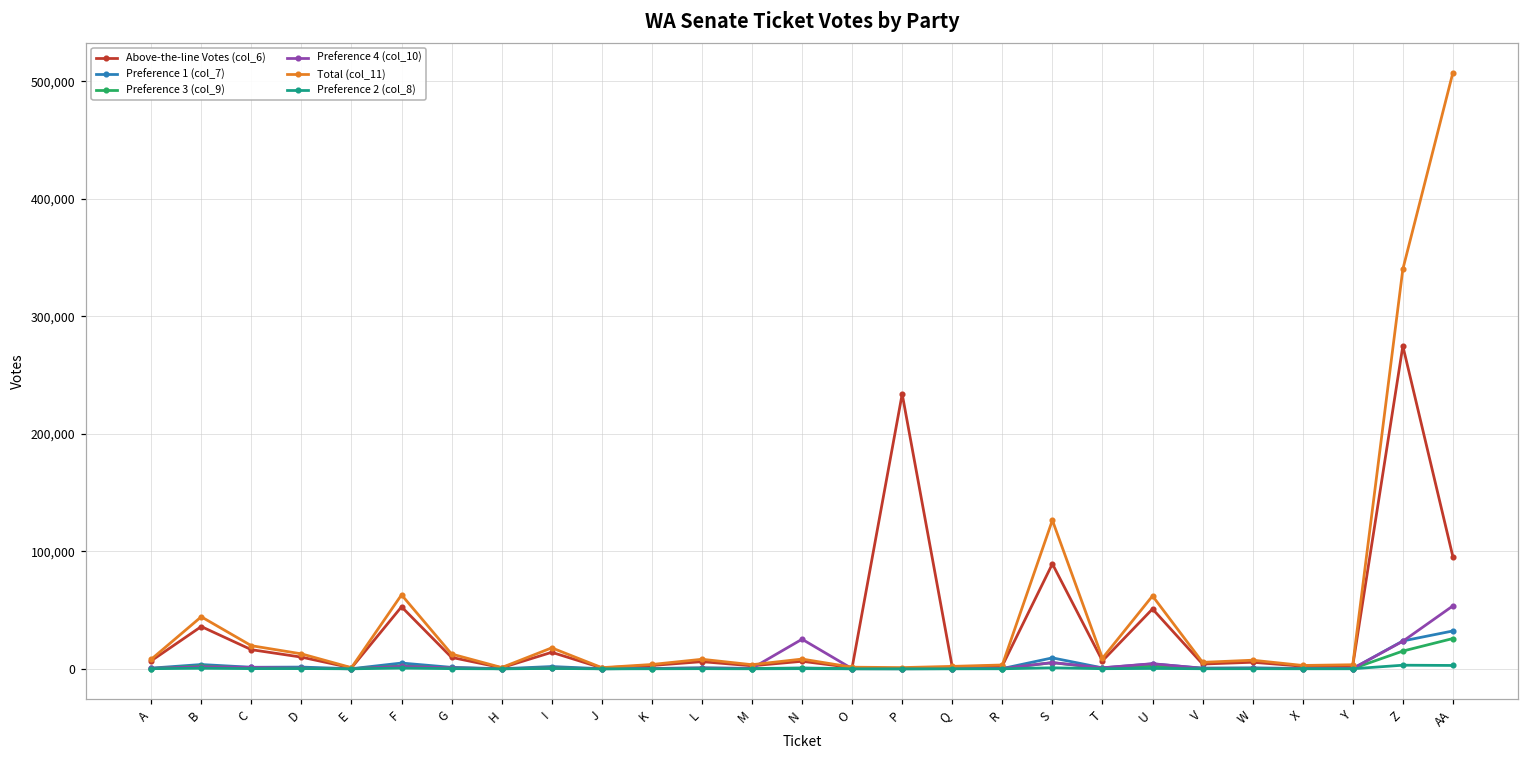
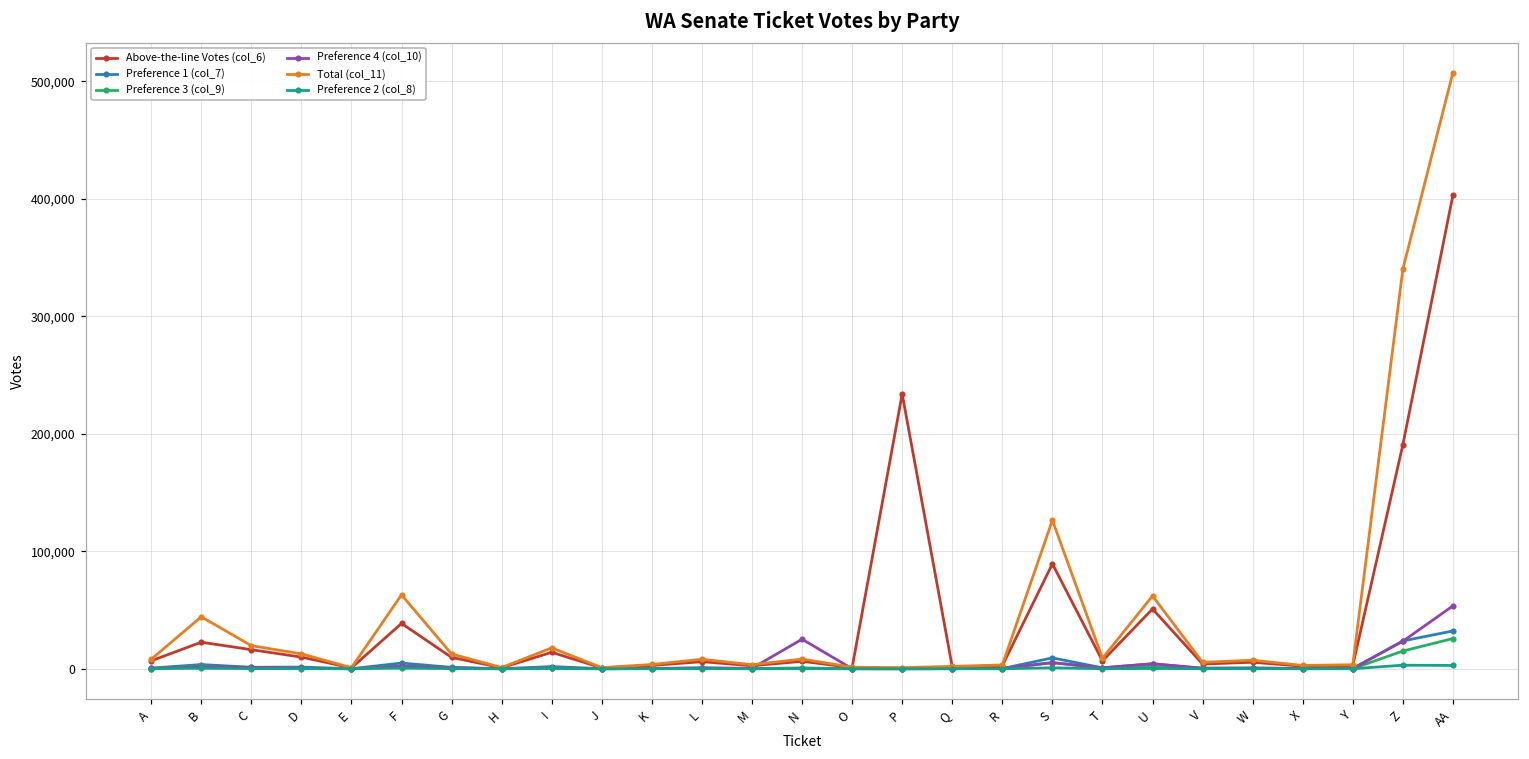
  {
    "Above-the-line Votes (col_6)": {
-     "B": "36,000",
+     "B": "23,000",
      "C": "16,000",
      "D": "10,000",
-     "F": "53,000",
+     "F": "39,000",
      "G": "10,000",
      "I": "14,000",
      "P": "234,000",
      "S": "89,000",
      "U": "51,000",
-     "Z": "275,000",
-     "AA": "95,000"
+     "Z": "191,000",
+     "AA": "403,000"
    },
    "Preference 1 (col_7)": {
      "S": "9,000",
      "AA": "32,000"
    },
    "Preference 4 (col_10)": {
      "N": "25,000",
      "AA": "54,000"
    },
    "Total (col_11)": {
      "B": "44,000",
      "C": "20,000",
      "D": "13,000",
      "F": "63,000",
      "G": "13,000",
      "I": "18,000",
      "S": "126,000",
      "U": "62,000",
      "Z": "340,000",
      "AA": "507,000"
    }
  }
